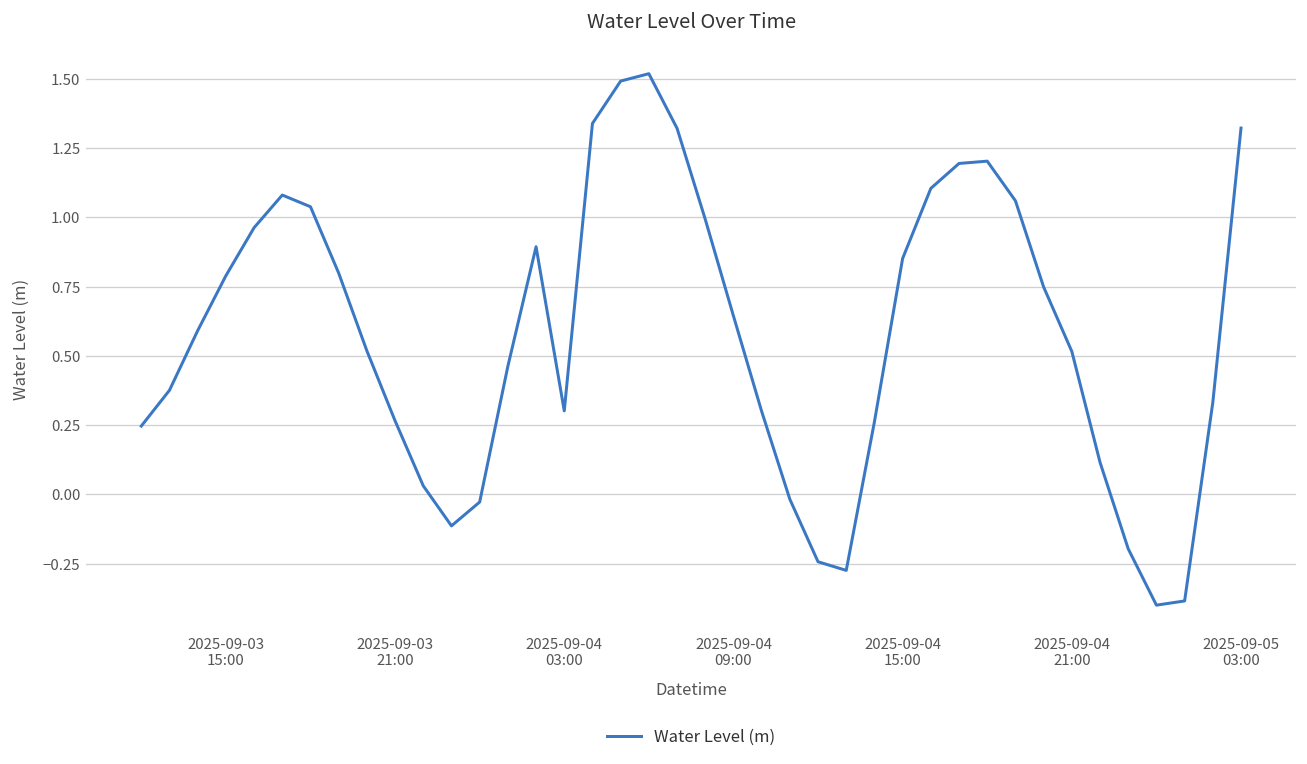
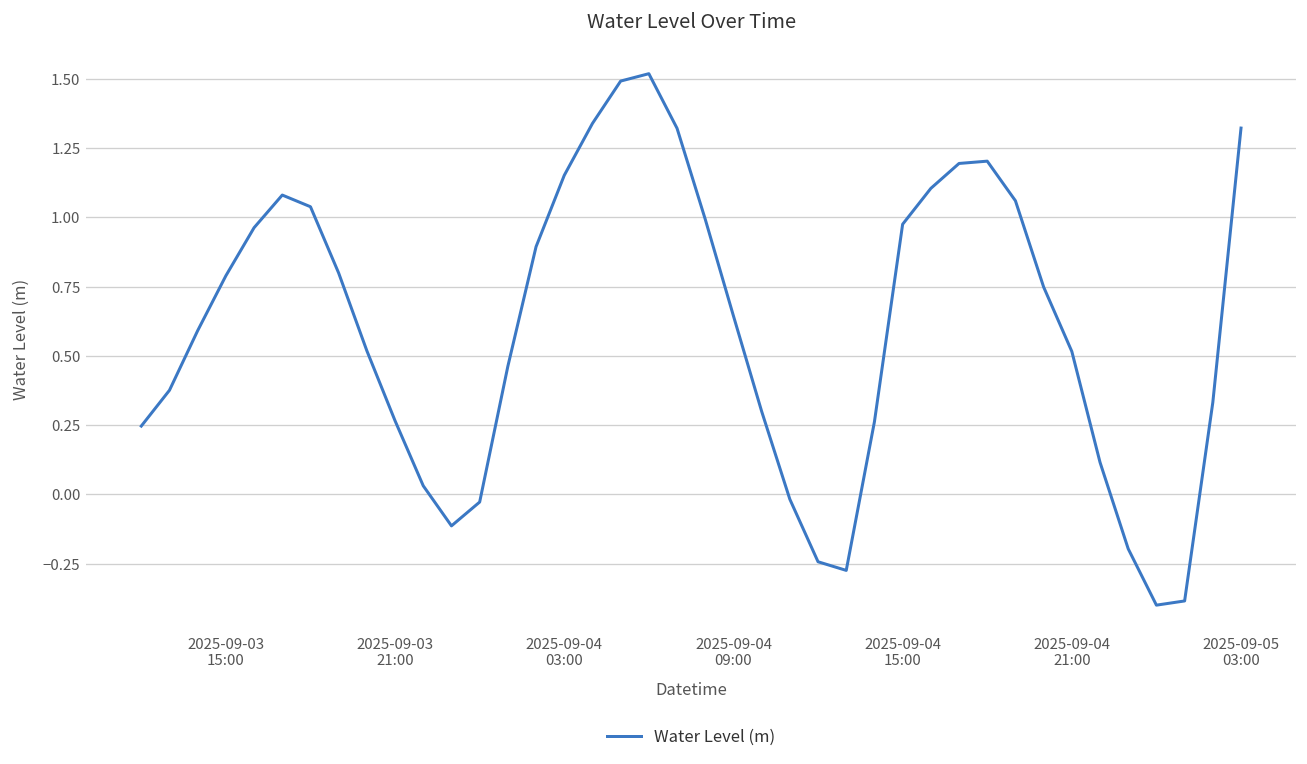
  {
    "2025-09-03 15:00": 0.79,
    "2025-09-03 21:00": 0.27,
-   "2025-09-04 03:00": 0.30,
+   "2025-09-04 03:00": 1.15,
    "2025-09-04 09:00": 0.64,
-   "2025-09-04 15:00": 0.85,
+   "2025-09-04 15:00": 0.98,
    "2025-09-04 21:00": 0.52,
    "2025-09-05 03:00": 1.32
  }
